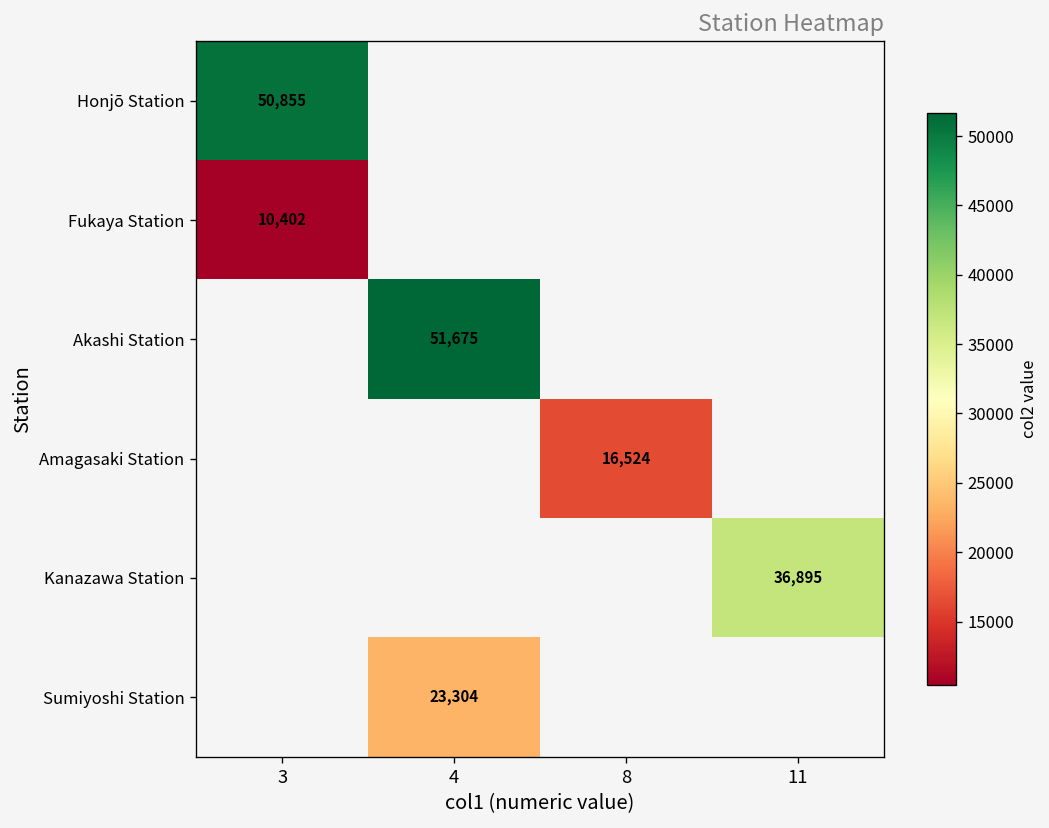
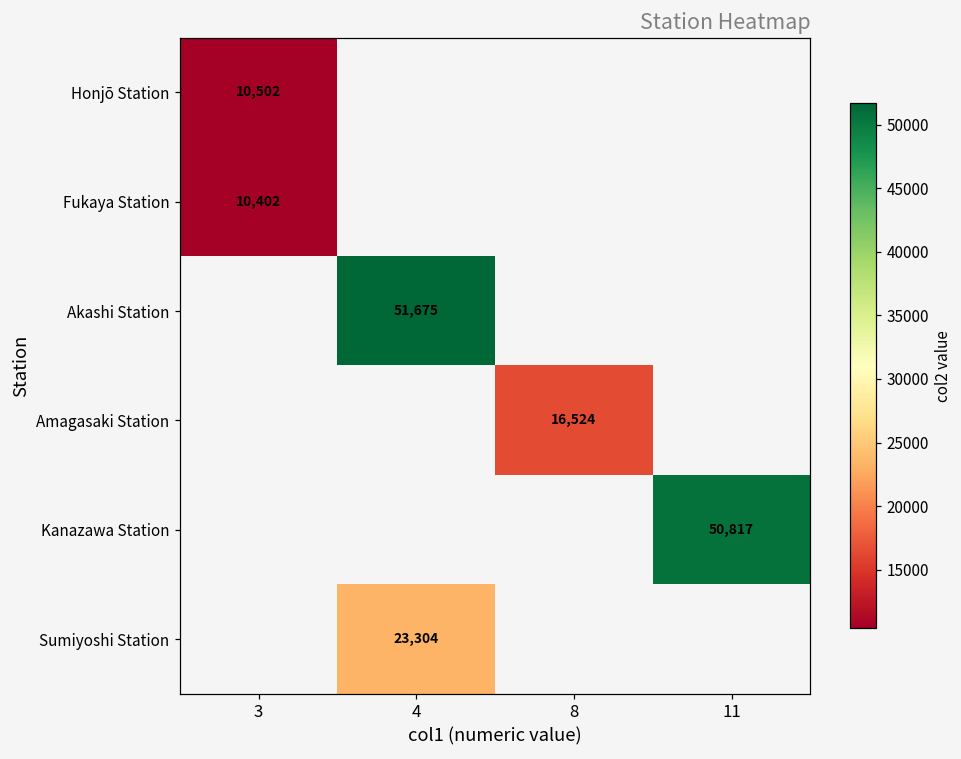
  {
    "Honjō Station": {
-     "3": "50,855"
+     "3": "10,502"
    },
    "Fukaya Station": {
      "3": "10,402"
    },
    "Akashi Station": {
      "4": "51,675"
    },
    "Amagasaki Station": {
      "8": "16,524"
    },
    "Kanazawa Station": {
-     "11": "36,895"
+     "11": "50,817"
    },
    "Sumiyoshi Station": {
      "4": "23,304"
    }
  }
